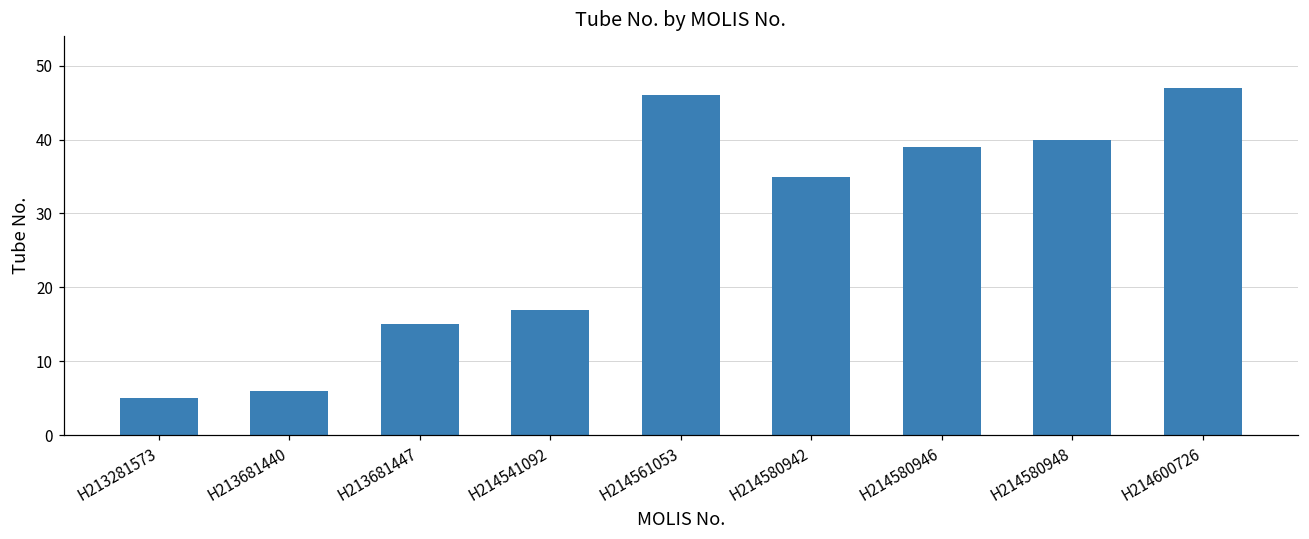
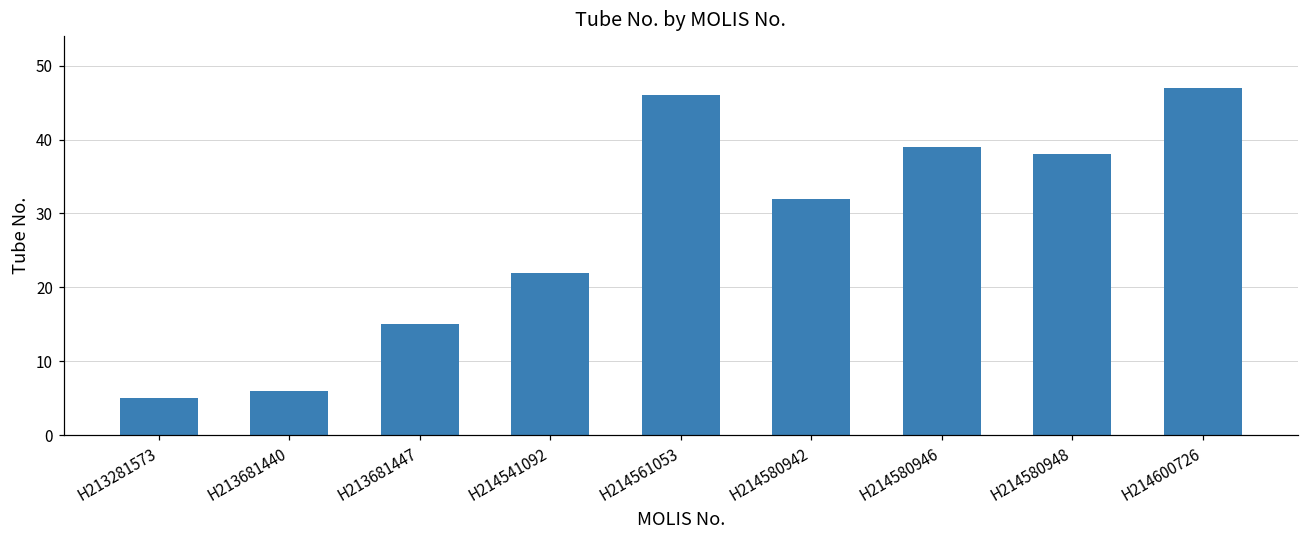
  {
    "H213281573": 5,
    "H213681440": 6,
    "H213681447": 15,
-   "H214541092": 17,
+   "H214541092": 22,
    "H214561053": 46,
-   "H214580942": 35,
+   "H214580942": 32,
    "H214580946": 39,
-   "H214580948": 40,
+   "H214580948": 38,
    "H214600726": 47
  }
